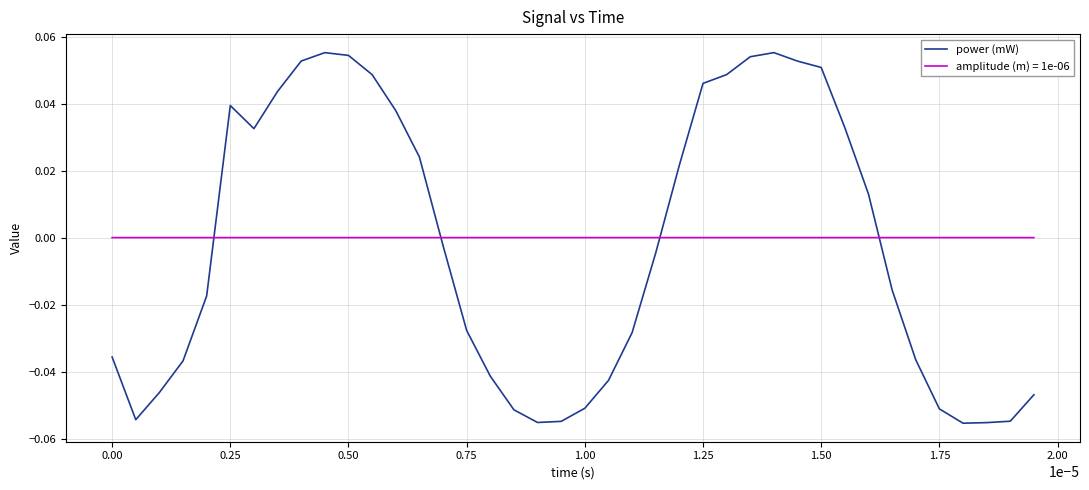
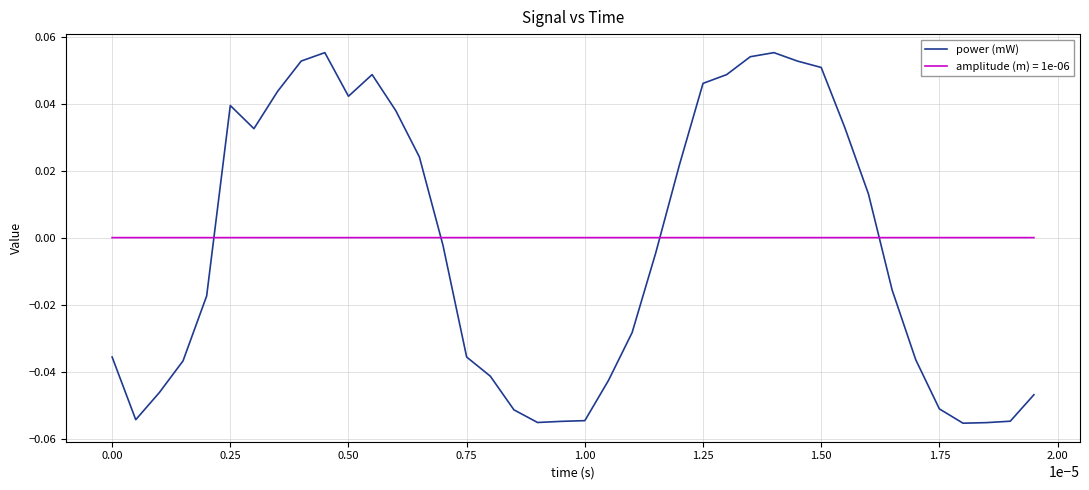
  {
    "power (mW)": {
      "0.00": -0.036,
      "0.25": 0.039,
-     "0.50": 0.054,
-     "0.75": -0.028,
-     "1.00": -0.051,
+     "0.50": 0.042,
+     "0.75": -0.036,
+     "1.00": -0.055,
      "1.25": 0.046,
      "1.50": 0.051,
      "1.75": -0.051
    },
    "amplitude (m) = 1e-06": {
      "0.00": 0.000,
      "0.25": 0.000,
      "0.50": 0.000,
      "0.75": 0.000,
      "1.00": 0.000,
      "1.25": 0.000,
      "1.50": 0.000,
      "1.75": 0.000
    }
  }
